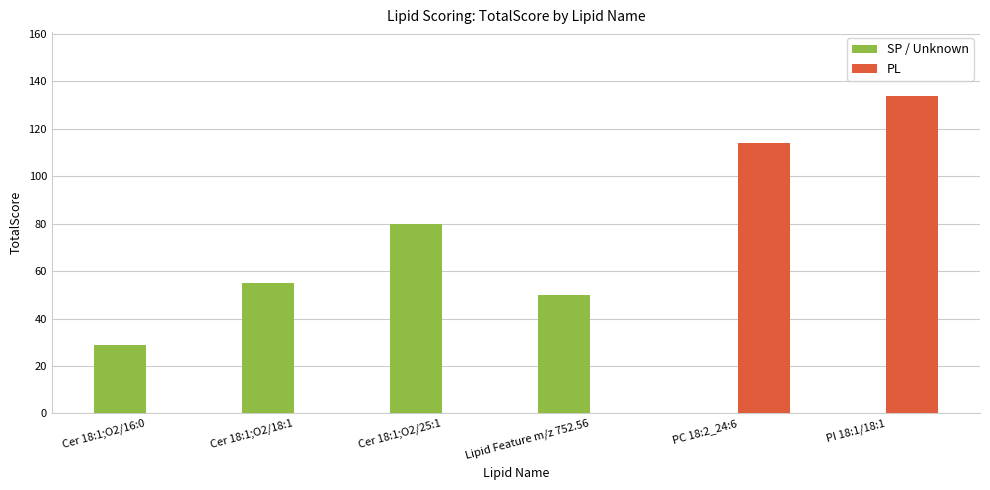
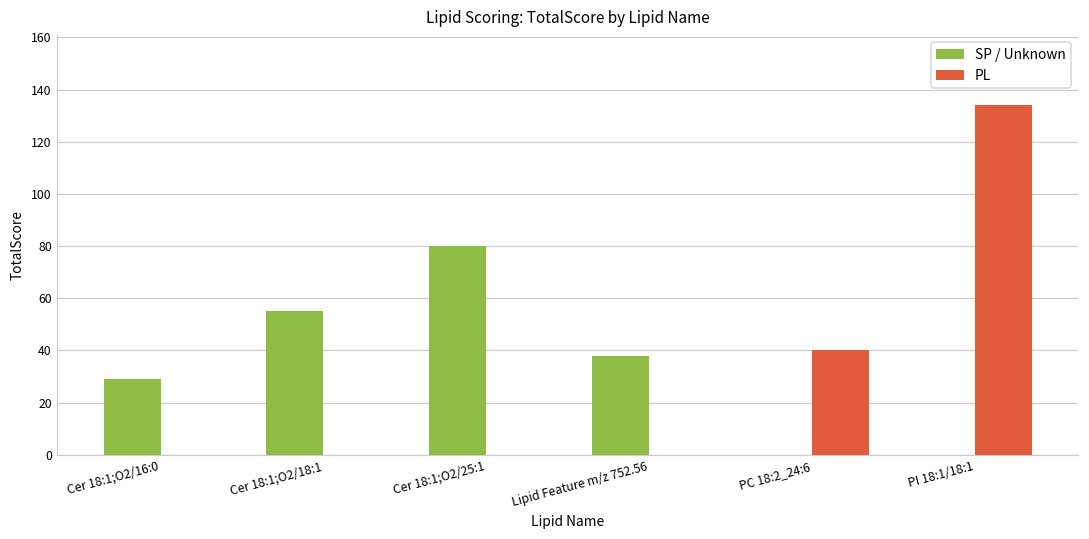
  {
    "SP / Unknown": {
      "Cer 18:1;O2/16:0": 29,
      "Cer 18:1;O2/18:1": 55,
      "Cer 18:1;O2/25:1": 80,
-     "Lipid Feature m/z 752.56": 50,
+     "Lipid Feature m/z 752.56": 38,
      "PC 18:2_24:6": 0,
      "PI 18:1/18:1": 0
    },
    "PL": {
      "Cer 18:1;O2/16:0": 0,
      "Cer 18:1;O2/18:1": 0,
      "Cer 18:1;O2/25:1": 0,
      "Lipid Feature m/z 752.56": 0,
-     "PC 18:2_24:6": 114,
+     "PC 18:2_24:6": 40,
      "PI 18:1/18:1": 134
    }
  }
